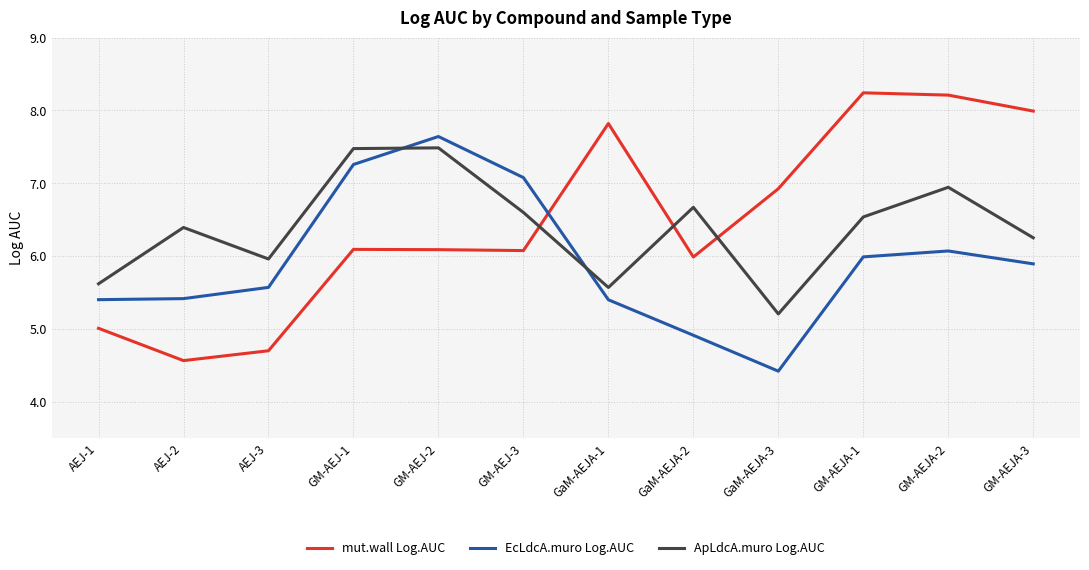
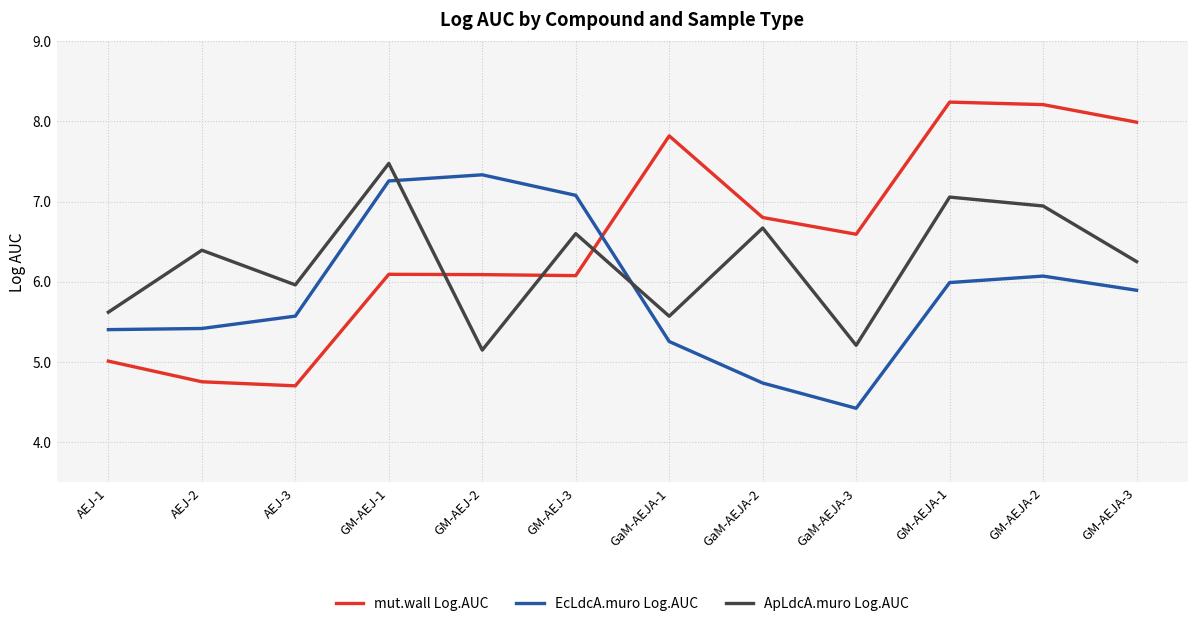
  {
    "mut.wall Log.AUC": {
      "AEJ-1": 5.0,
-     "AEJ-2": 4.6,
+     "AEJ-2": 4.7,
      "AEJ-3": 4.7,
      "GM-AEJ-1": 6.1,
      "GM-AEJ-2": 6.1,
      "GM-AEJ-3": 6.1,
      "GaM-AEJA-1": 7.8,
-     "GaM-AEJA-2": 6.0,
-     "GaM-AEJA-3": 6.9,
+     "GaM-AEJA-2": 6.8,
+     "GaM-AEJA-3": 6.6,
      "GM-AEJA-1": 8.2,
      "GM-AEJA-2": 8.2,
      "GM-AEJA-3": 8.0
    },
    "EcLdcA.muro Log.AUC": {
      "AEJ-1": 5.4,
      "AEJ-2": 5.4,
      "AEJ-3": 5.6,
      "GM-AEJ-1": 7.3,
-     "GM-AEJ-2": 7.6,
+     "GM-AEJ-2": 7.3,
      "GM-AEJ-3": 7.1,
-     "GaM-AEJA-1": 5.4,
-     "GaM-AEJA-2": 4.9,
+     "GaM-AEJA-1": 5.3,
+     "GaM-AEJA-2": 4.7,
      "GaM-AEJA-3": 4.4,
      "GM-AEJA-1": 6.0,
      "GM-AEJA-2": 6.1,
      "GM-AEJA-3": 5.9
    },
    "ApLdcA.muro Log.AUC": {
      "AEJ-1": 5.6,
      "AEJ-2": 6.4,
      "AEJ-3": 6.0,
      "GM-AEJ-1": 7.5,
-     "GM-AEJ-2": 7.5,
+     "GM-AEJ-2": 5.1,
      "GM-AEJ-3": 6.6,
      "GaM-AEJA-1": 5.6,
      "GaM-AEJA-2": 6.7,
      "GaM-AEJA-3": 5.2,
-     "GM-AEJA-1": 6.5,
+     "GM-AEJA-1": 7.1,
      "GM-AEJA-2": 6.9,
      "GM-AEJA-3": 6.3
    }
  }
